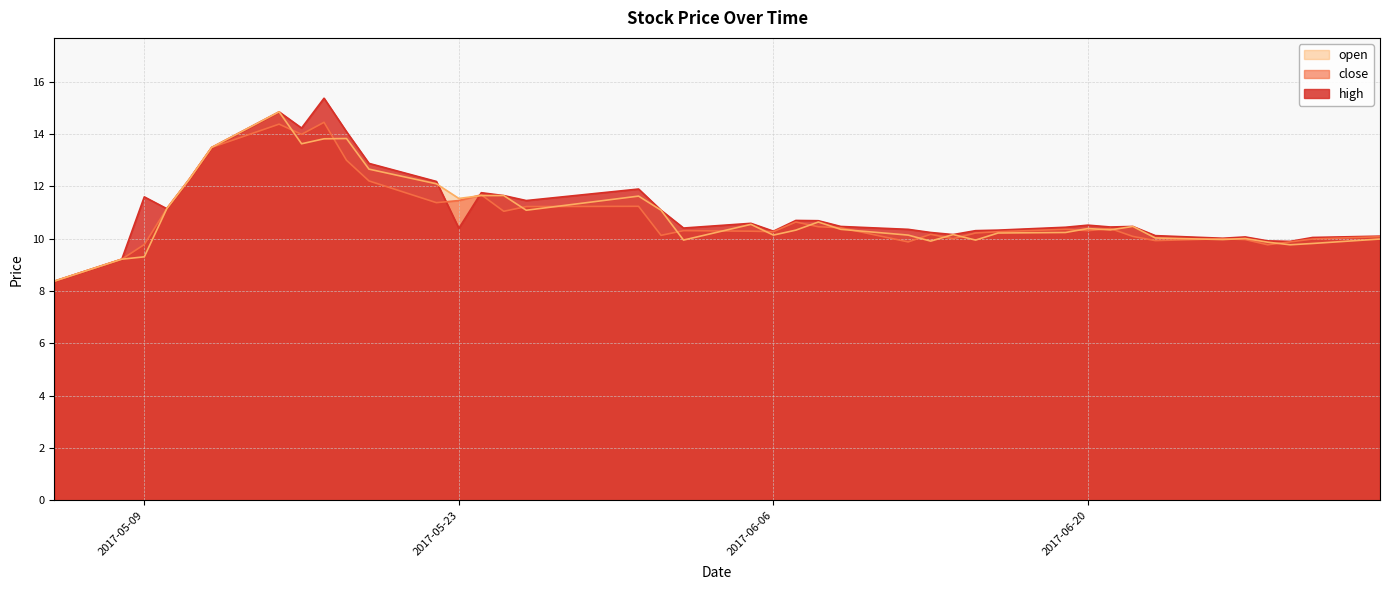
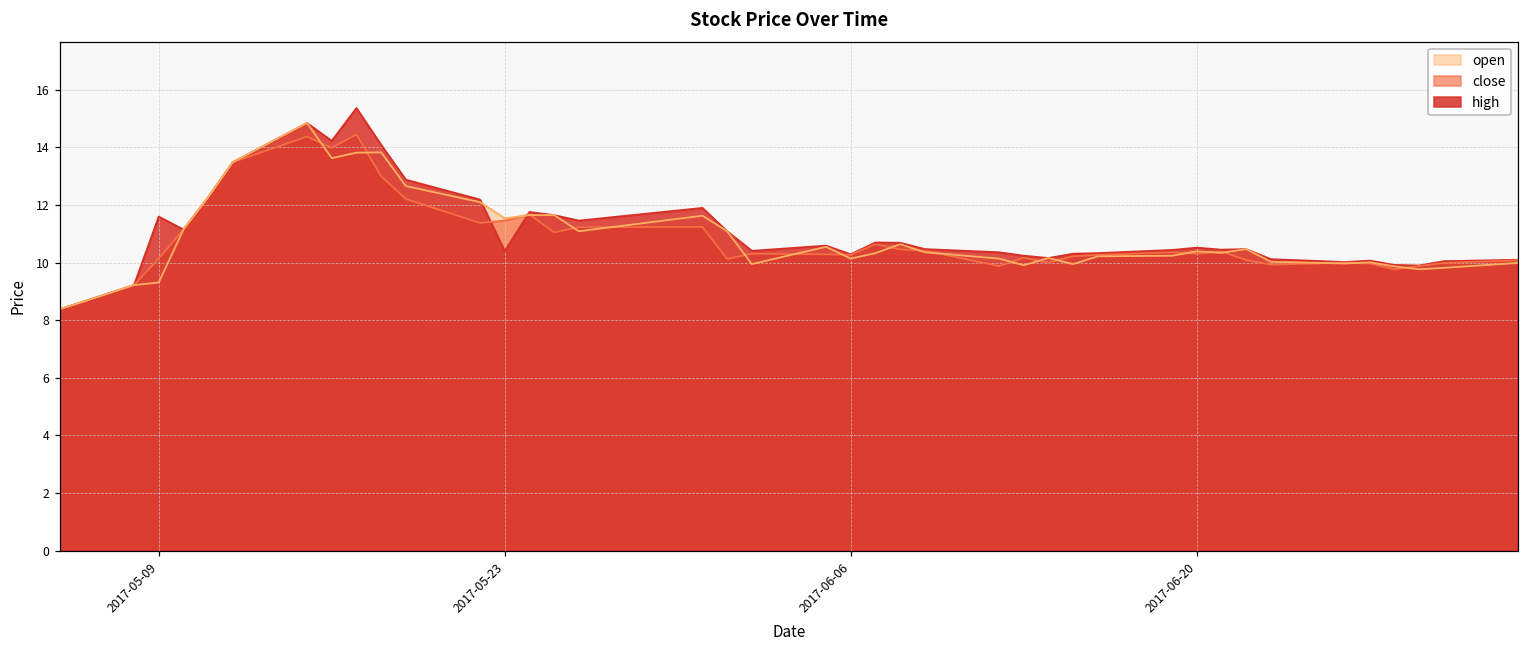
  {
    "open": {
      "2017-05-09": 9.3,
      "2017-06-06": 10.1
    },
    "close": {
-     "2017-05-09": 9.8
+     "2017-05-09": 10.1
    },
    "high": {
      "2017-05-09": 11.6,
      "2017-05-23": 10.4,
      "2017-06-20": 10.5
    }
  }
